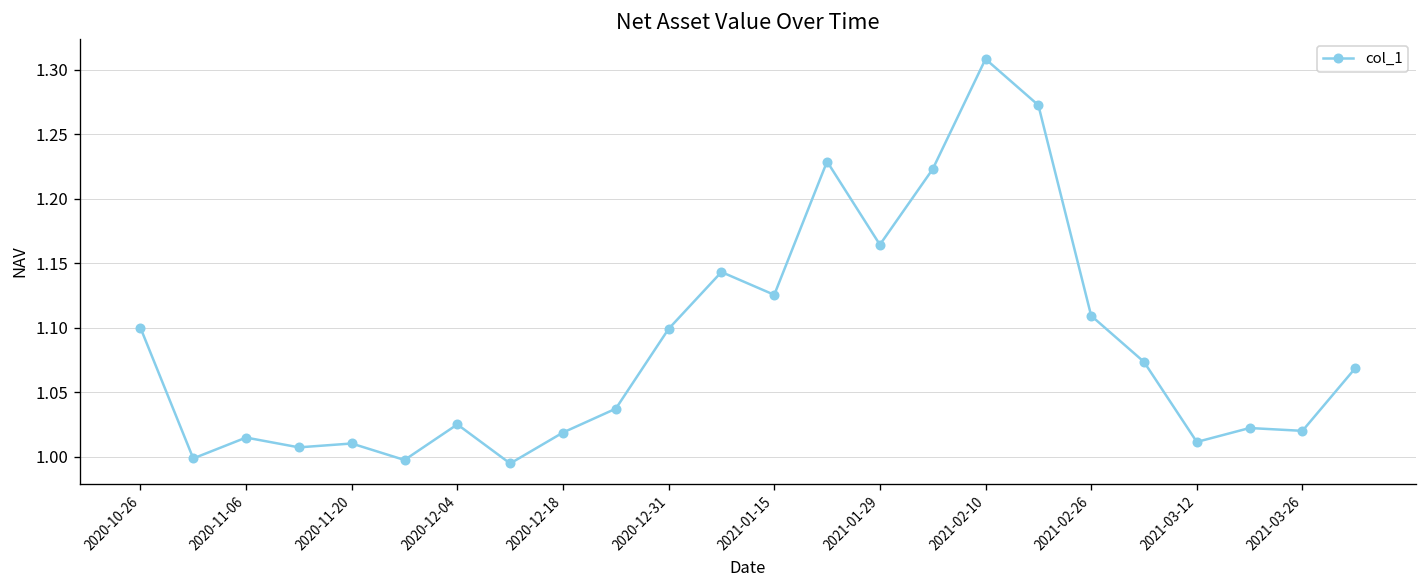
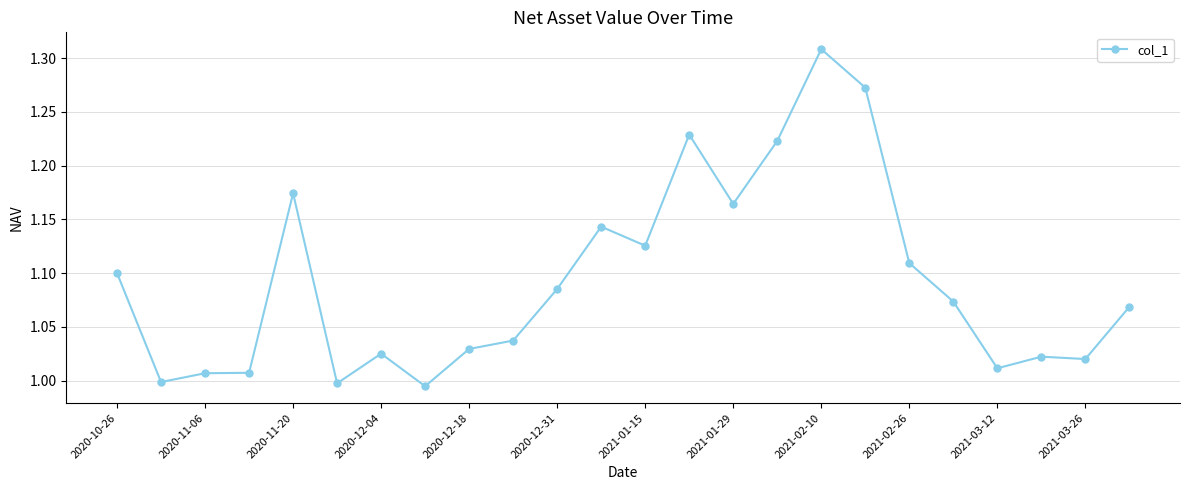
  {
    "2020-10-26": 1.100,
-   "2020-11-06": 1.015,
-   "2020-11-20": 1.010,
+   "2020-11-06": 1.007,
+   "2020-11-20": 1.174,
    "2020-12-04": 1.025,
-   "2020-12-18": 1.019,
-   "2020-12-31": 1.099,
+   "2020-12-18": 1.029,
+   "2020-12-31": 1.085,
    "2021-01-15": 1.126,
    "2021-01-29": 1.164,
    "2021-02-10": 1.308,
    "2021-02-26": 1.109,
    "2021-03-12": 1.011,
    "2021-03-26": 1.020
  }
